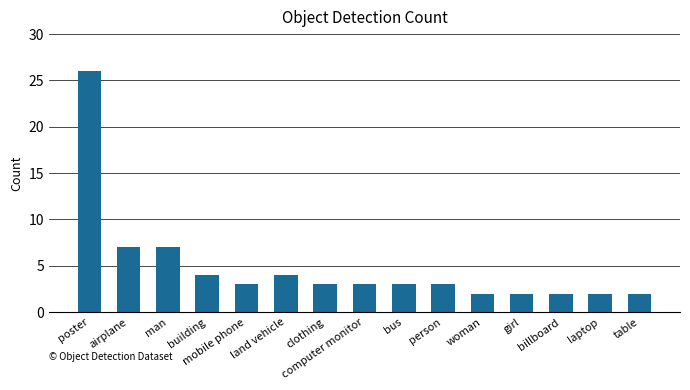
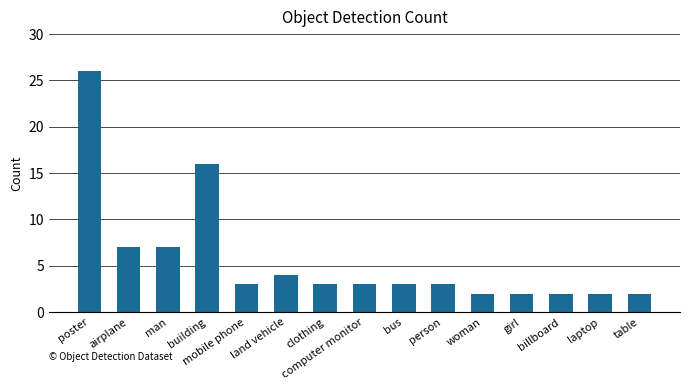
  {
    "poster": 26,
    "airplane": 7,
    "man": 7,
-   "building": 4,
+   "building": 16,
    "mobile phone": 3,
    "land vehicle": 4,
    "clothing": 3,
    "computer monitor": 3,
    "bus": 3,
    "person": 3,
    "woman": 2,
    "girl": 2,
    "billboard": 2,
    "laptop": 2,
    "table": 2
  }
